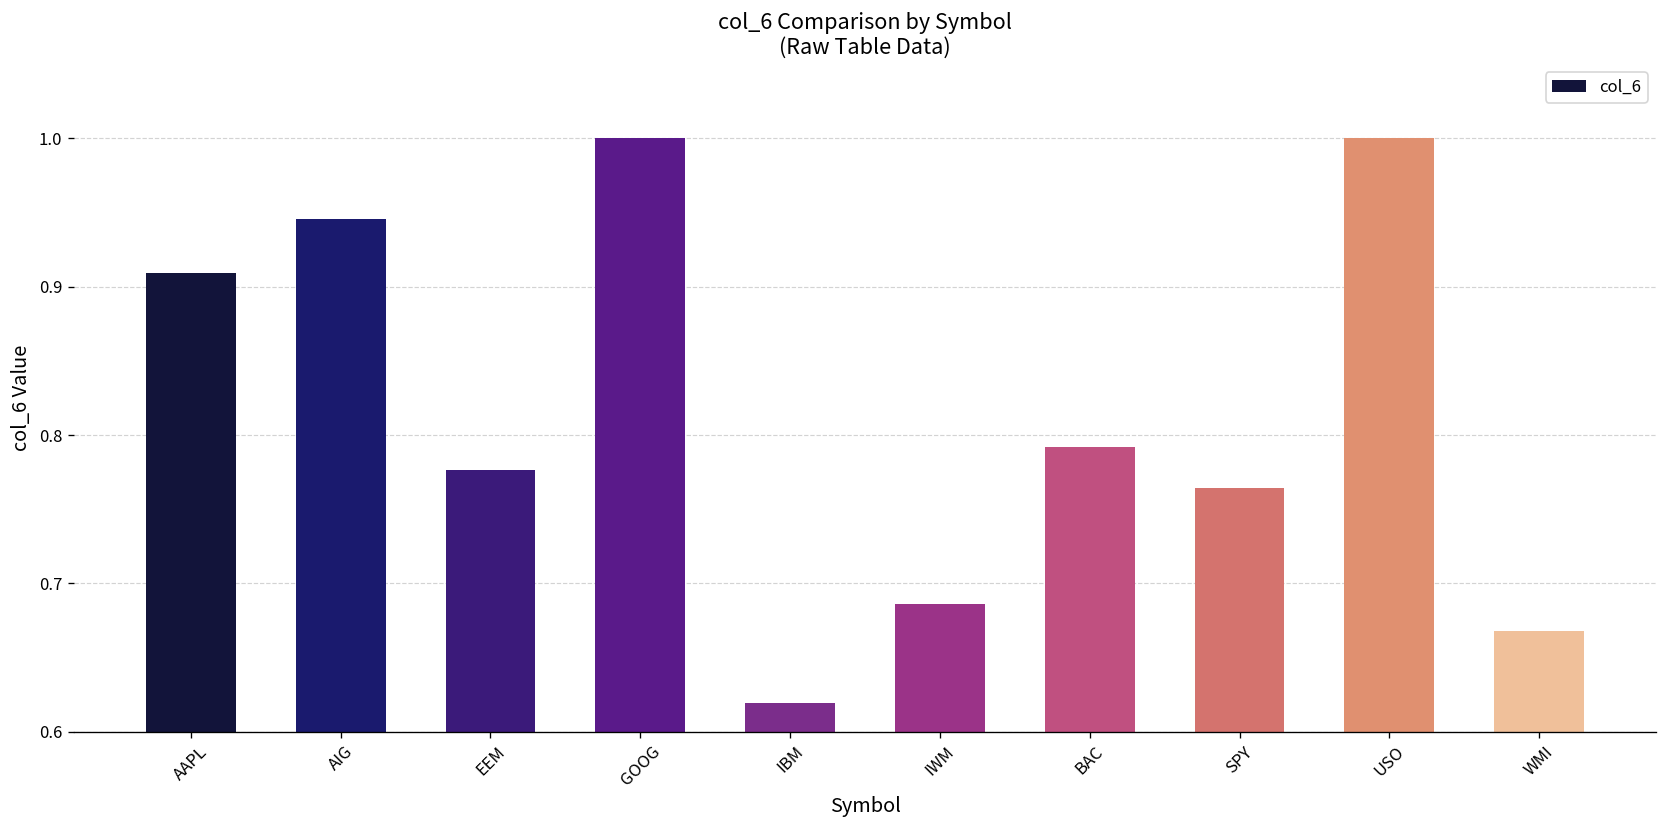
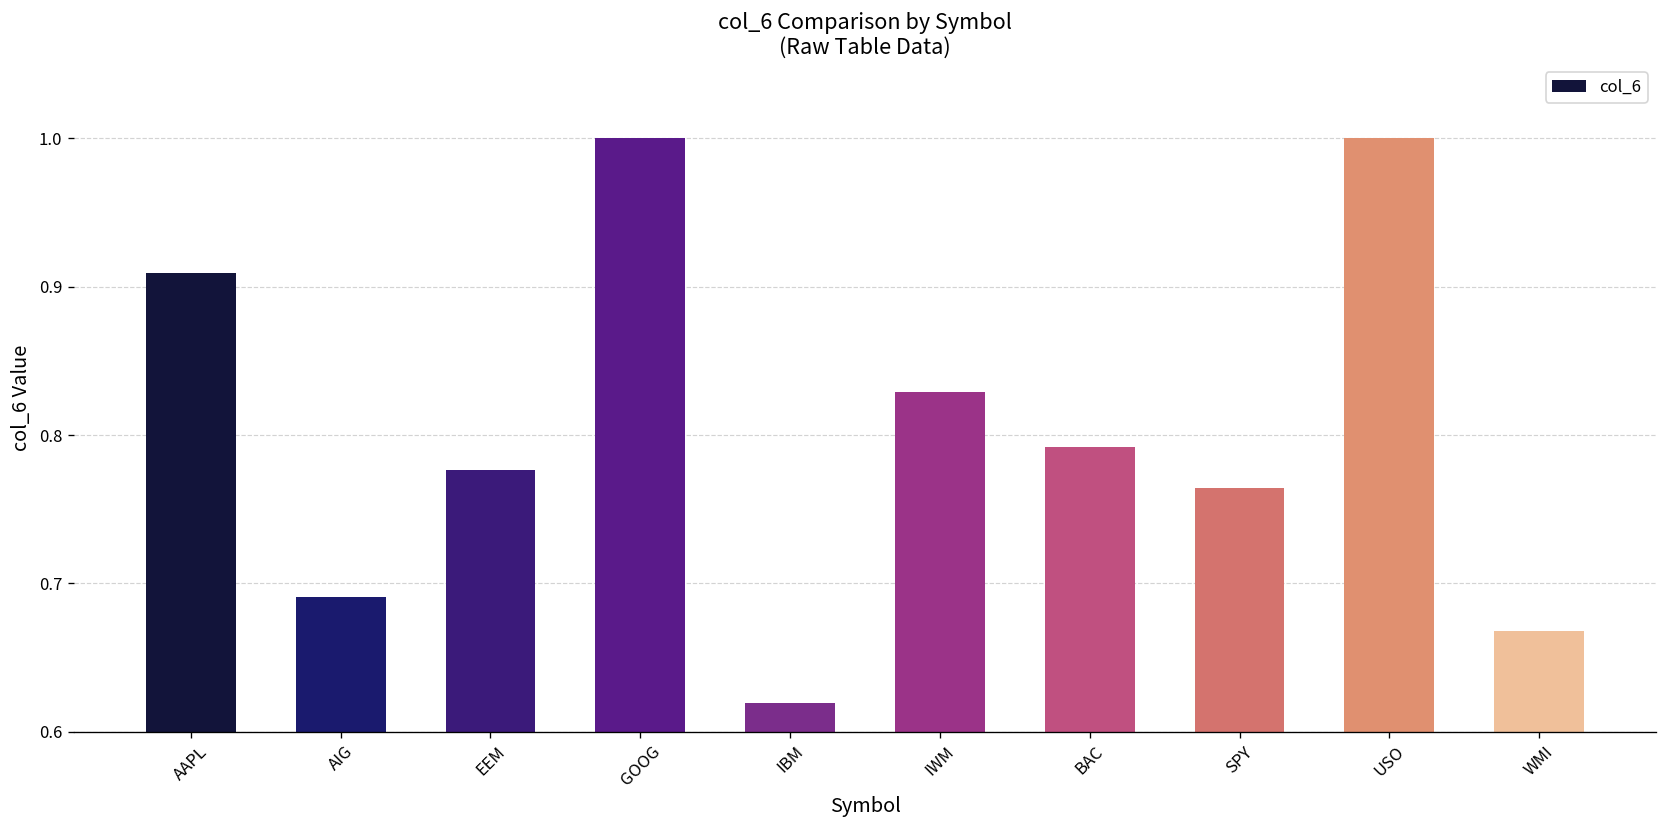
  {
    "AAPL": 0.909,
-   "AIG": 0.946,
+   "AIG": 0.691,
    "EEM": 0.776,
    "GOOG": 1.000,
    "IBM": 0.619,
-   "IWM": 0.686,
+   "IWM": 0.829,
    "BAC": 0.792,
    "SPY": 0.764,
    "USO": 1.000,
    "WMI": 0.668
  }
